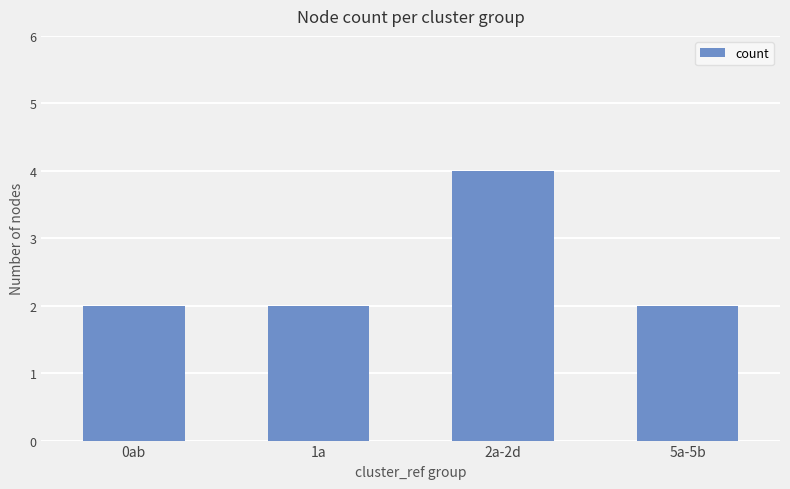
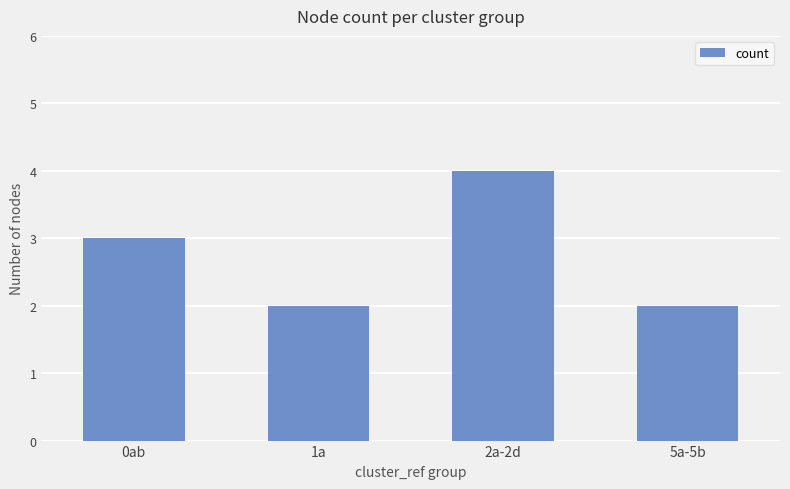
  {
-   "0ab": 2,
+   "0ab": 3,
    "1a": 2,
    "2a-2d": 4,
    "5a-5b": 2
  }
